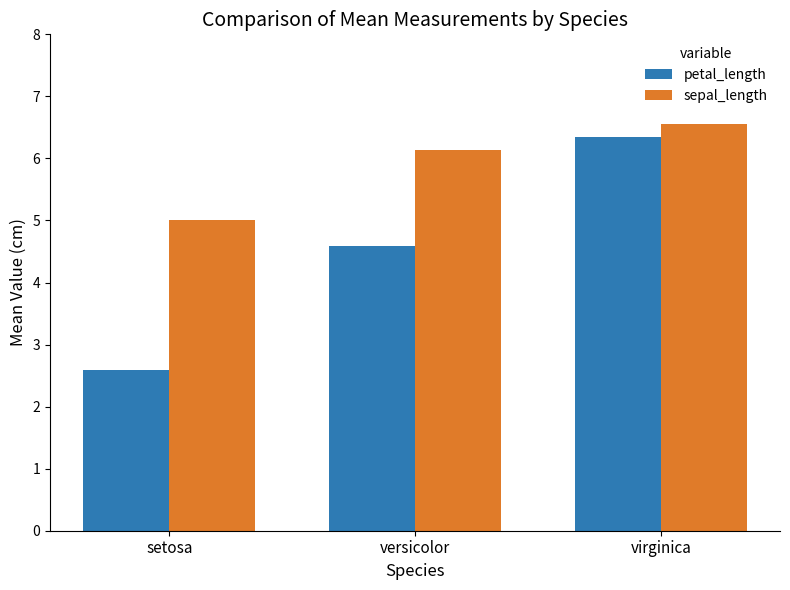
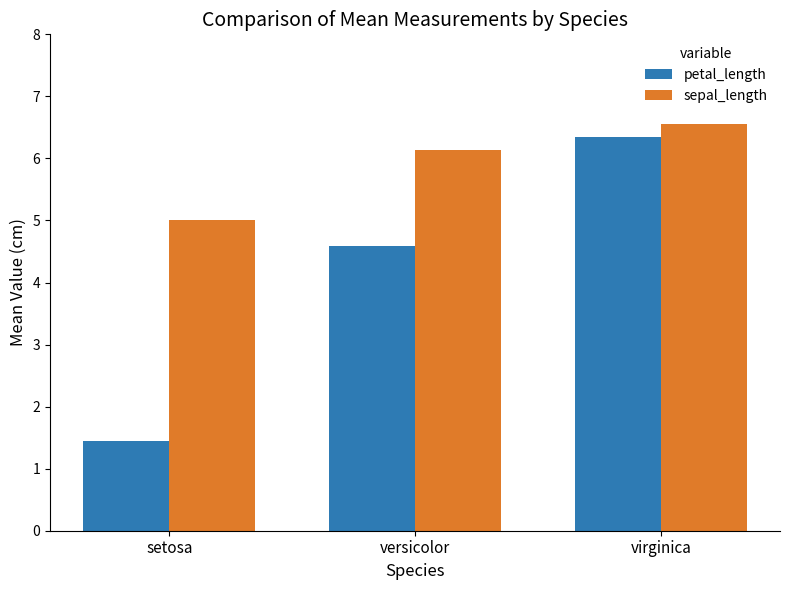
  {
    "petal_length": {
-     "setosa": 2.6,
+     "setosa": 1.5,
      "versicolor": 4.6,
      "virginica": 6.3
    },
    "sepal_length": {
      "setosa": 5.0,
      "versicolor": 6.1,
      "virginica": 6.6
    }
  }
